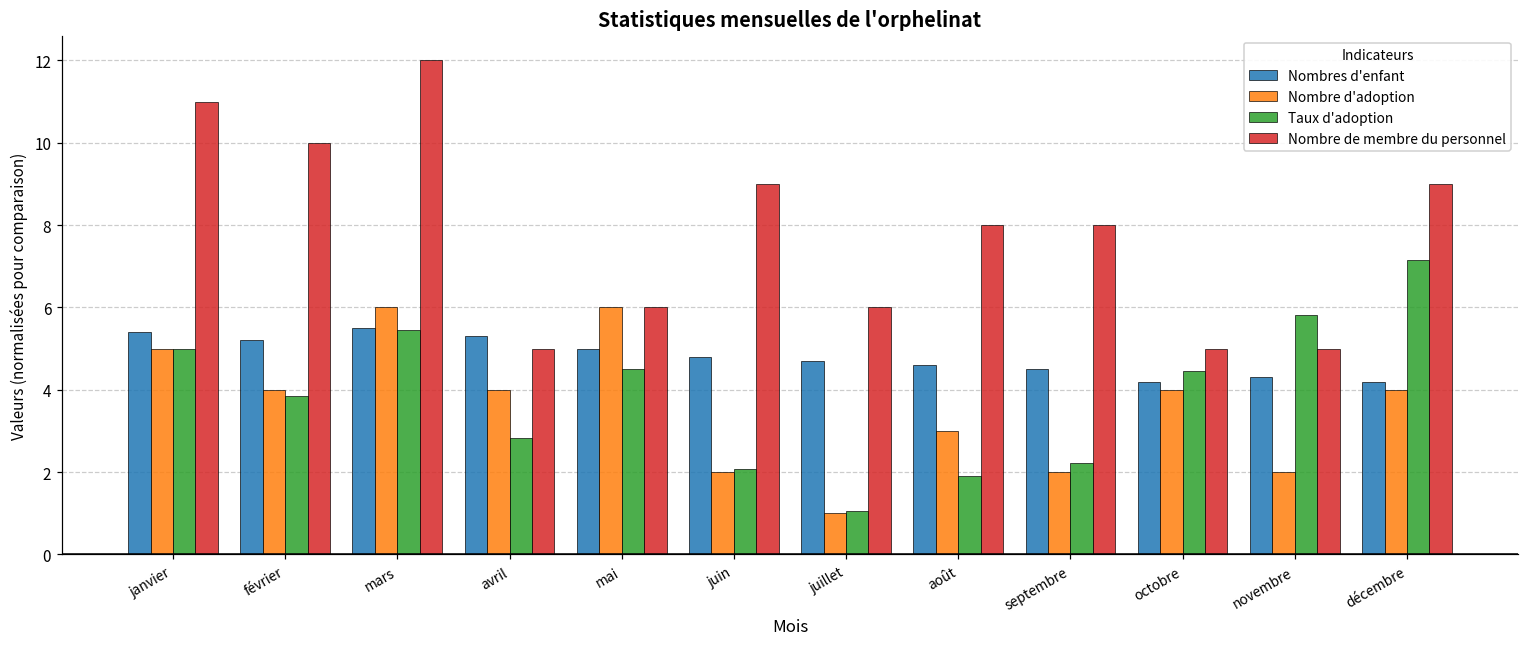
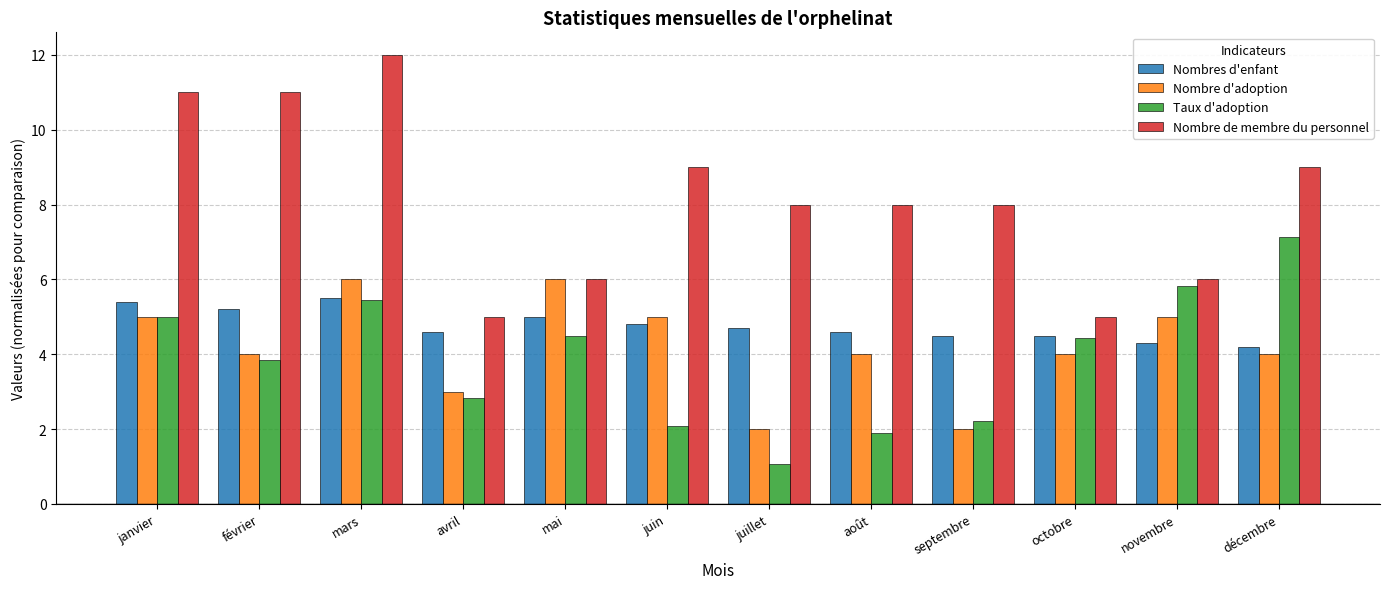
  {
    "Nombres d'enfant": {
      "janvier": 5.4,
      "février": 5.2,
      "mars": 5.5,
-     "avril": 5.3,
+     "avril": 4.6,
      "mai": 5.0,
      "juin": 4.8,
      "juillet": 4.7,
      "août": 4.6,
      "septembre": 4.5,
-     "octobre": 4.2,
+     "octobre": 4.5,
      "novembre": 4.3,
      "décembre": 4.2
    },
    "Nombre d'adoption": {
      "janvier": 5,
      "février": 4,
      "mars": 6,
-     "avril": 4,
+     "avril": 3,
      "mai": 6,
-     "juin": 2,
-     "juillet": 1,
-     "août": 3,
+     "juin": 5,
+     "juillet": 2,
+     "août": 4,
      "septembre": 2,
      "octobre": 4,
-     "novembre": 2,
+     "novembre": 5,
      "décembre": 4
    },
    "Taux d'adoption": {
      "janvier": 5.0,
      "février": 3.8,
      "mars": 5.5,
      "avril": 2.8,
      "mai": 4.5,
      "juin": 2.1,
      "juillet": 1.1,
      "août": 1.9,
      "septembre": 2.2,
      "octobre": 4.4,
      "novembre": 5.8,
      "décembre": 7.1
    },
    "Nombre de membre du personnel": {
      "janvier": 11,
-     "février": 10,
+     "février": 11,
      "mars": 12,
      "avril": 5,
      "mai": 6,
      "juin": 9,
-     "juillet": 6,
+     "juillet": 8,
      "août": 8,
      "septembre": 8,
      "octobre": 5,
-     "novembre": 5,
+     "novembre": 6,
      "décembre": 9
    }
  }
